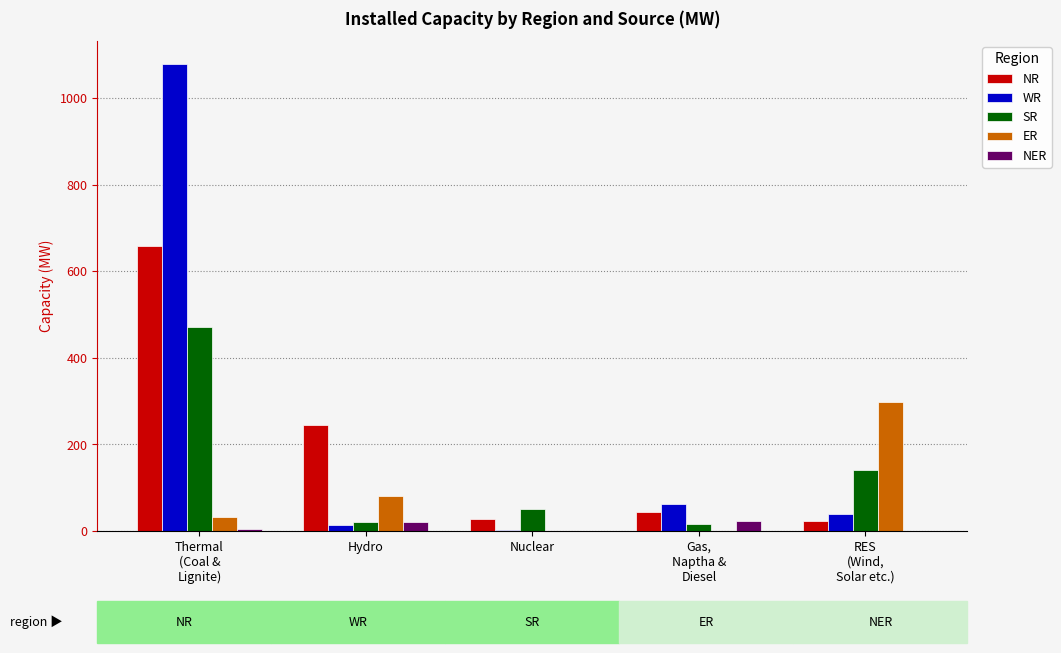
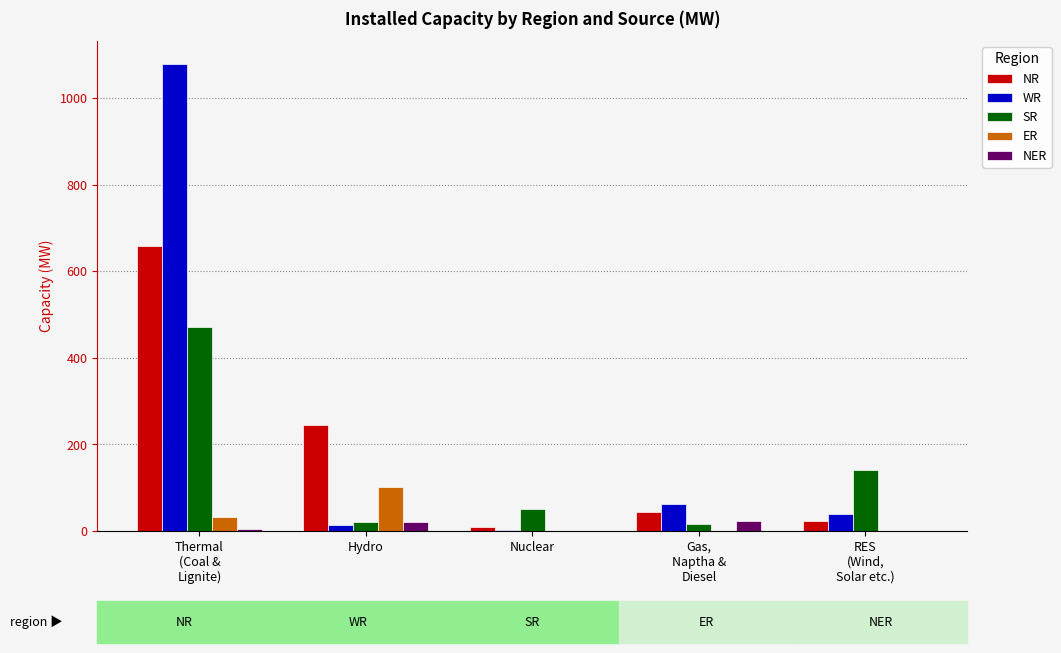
  {
    "NR": {
      "Thermal (Coal & Lignite)": 660,
      "Hydro": 240,
-     "Nuclear": 30,
+     "Nuclear": 10,
      "Gas, Naptha & Diesel": 50,
      "RES (Wind, Solar etc.)": 20
    },
    "WR": {
      "Thermal (Coal & Lignite)": 1080,
      "Hydro": 10,
      "Gas, Naptha & Diesel": 60,
      "RES (Wind, Solar etc.)": 40
    },
    "SR": {
      "Thermal (Coal & Lignite)": 470,
      "Hydro": 20,
      "Nuclear": 50,
      "Gas, Naptha & Diesel": 20,
      "RES (Wind, Solar etc.)": 140
    },
    "ER": {
      "Thermal (Coal & Lignite)": 30,
-     "Hydro": 80,
+     "Hydro": 100,
      "Nuclear": 0,
      "Gas, Naptha & Diesel": 0,
-     "RES (Wind, Solar etc.)": 300
+     "RES (Wind, Solar etc.)": 0
    },
    "NER": {
      "Hydro": 20,
      "Nuclear": 0,
      "Gas, Naptha & Diesel": 20,
      "RES (Wind, Solar etc.)": 0
    }
  }
